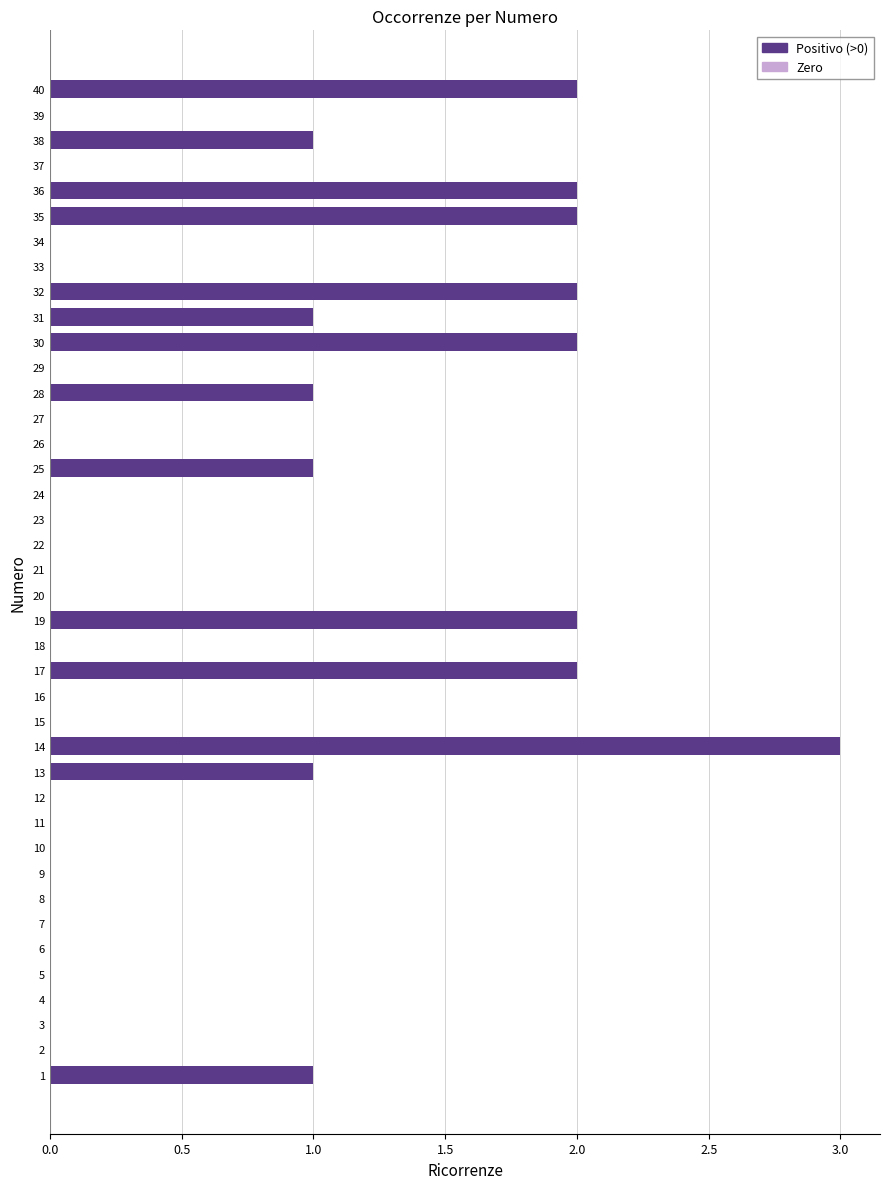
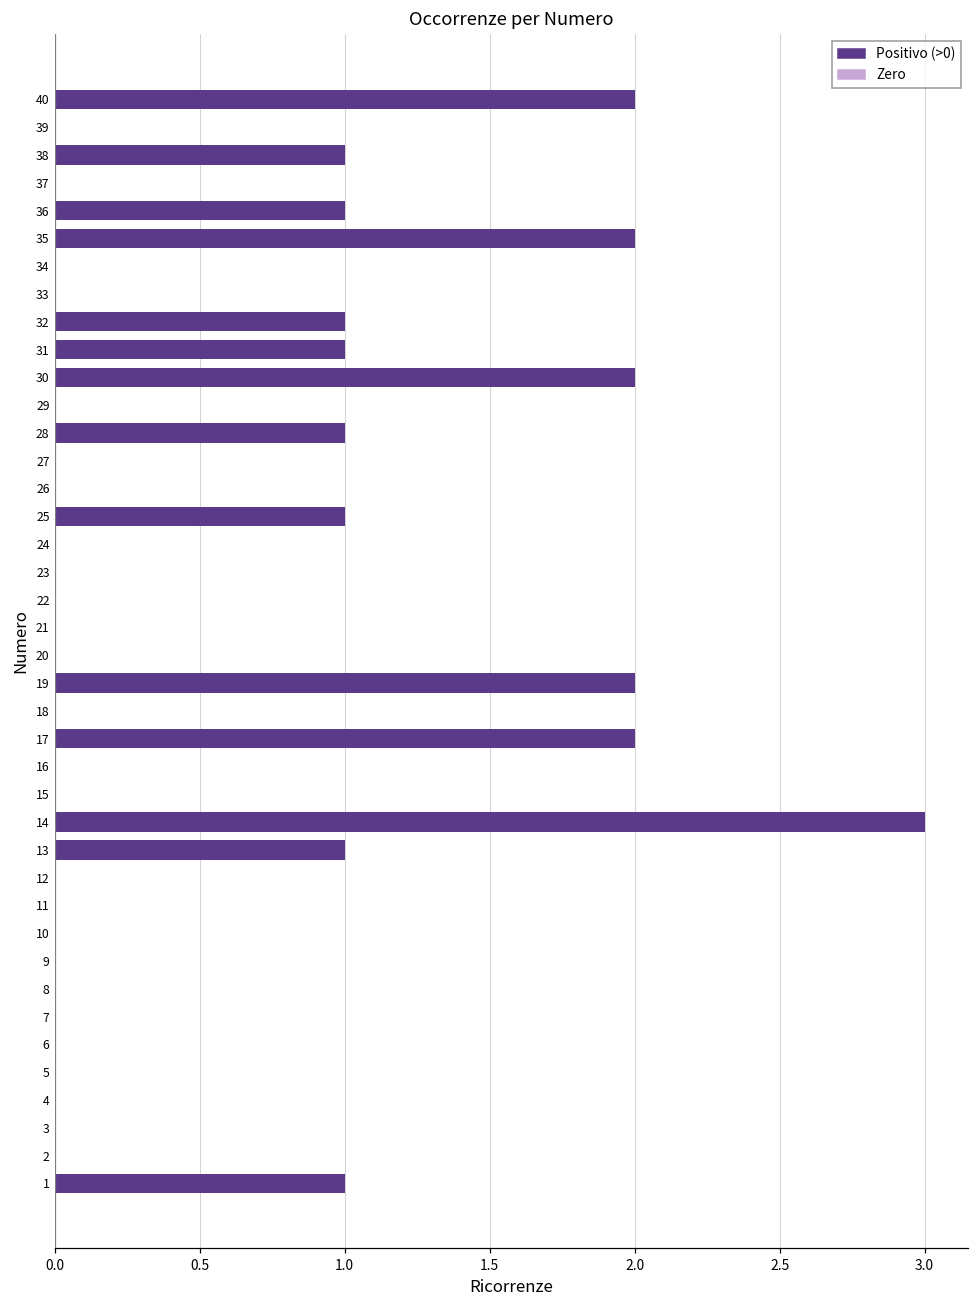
  {
    "40": 2,
    "39": 0,
    "38": 1,
    "37": 0,
-   "36": 2,
+   "36": 1,
    "35": 2,
    "34": 0,
    "33": 0,
-   "32": 2,
+   "32": 1,
    "31": 1,
    "30": 2,
    "29": 0,
    "28": 1,
    "27": 0,
    "26": 0,
    "25": 1,
    "24": 0,
    "23": 0,
    "22": 0,
    "21": 0,
    "20": 0,
    "19": 2,
    "18": 0,
    "17": 2,
    "16": 0,
    "15": 0,
    "14": 3,
    "13": 1,
    "12": 0,
    "11": 0,
    "10": 0,
    "9": 0,
    "8": 0,
    "7": 0,
    "6": 0,
    "5": 0,
    "4": 0,
    "3": 0,
    "2": 0,
    "1": 1
  }
